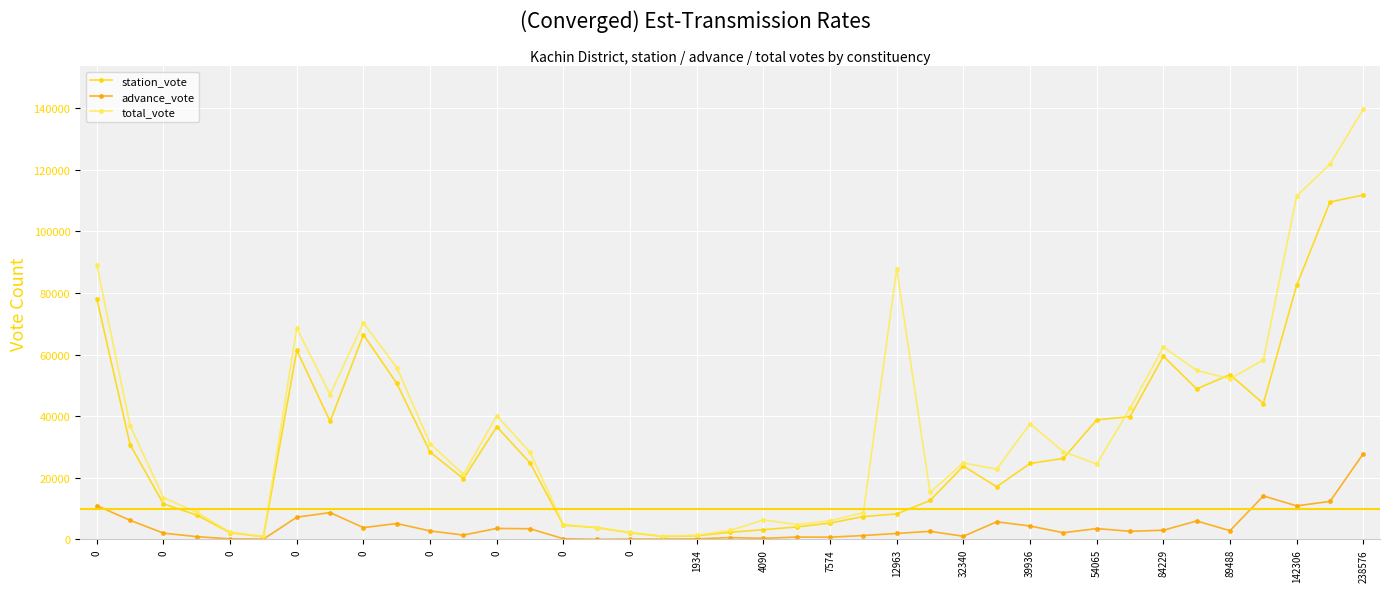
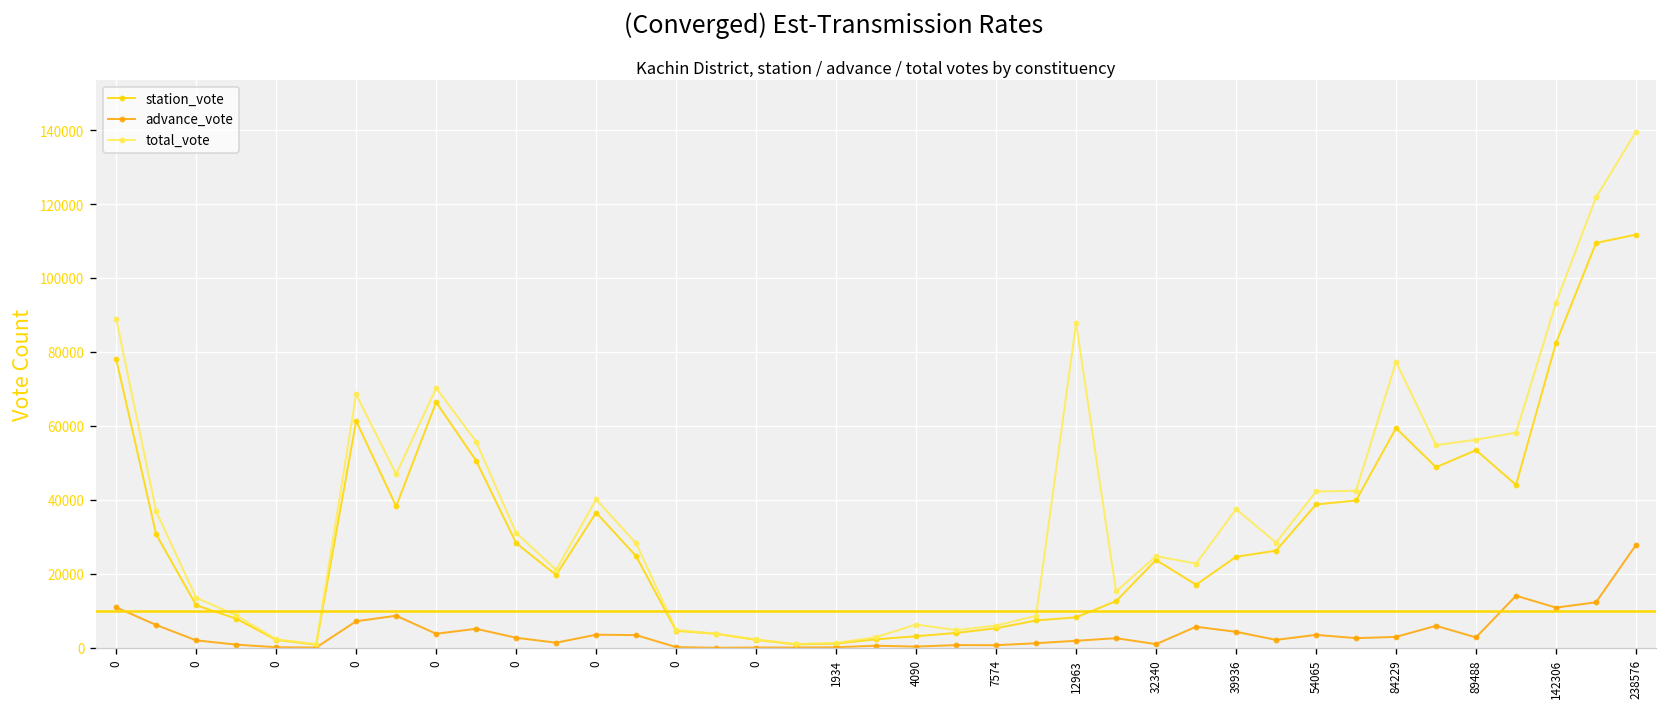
  {
    "total_vote": {
      "4090": 6000,
      "12963": 88000,
      "32340": 25000,
      "39936": 38000,
-     "54065": 24000,
-     "84229": 62000,
-     "89488": 52000,
-     "142306": 111000,
+     "54065": 42000,
+     "84229": 77000,
+     "89488": 56000,
+     "142306": 93000,
      "238576": 140000
    }
  }
